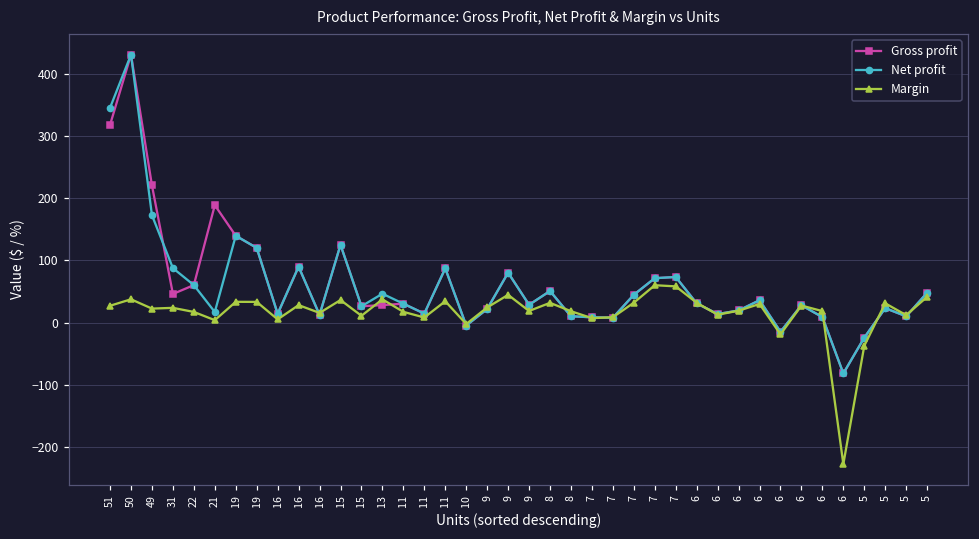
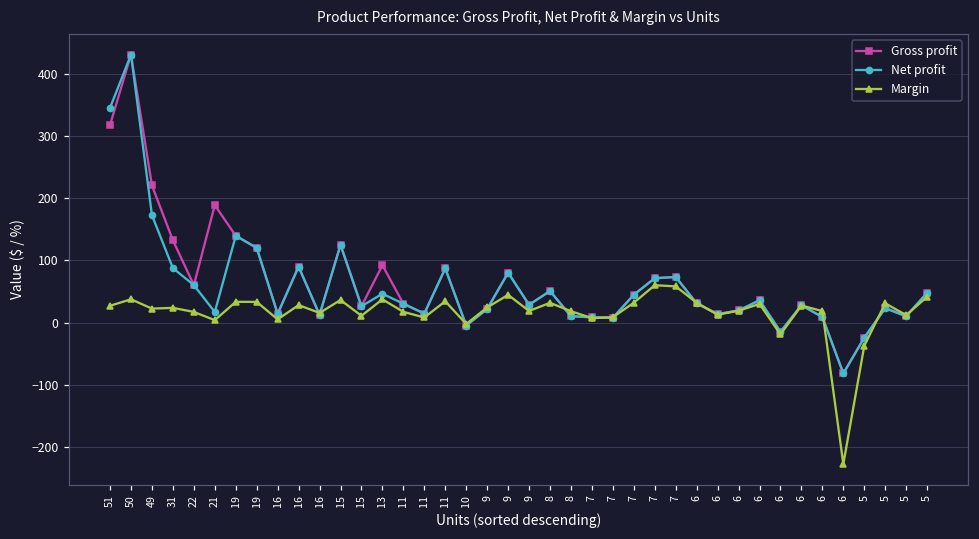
  {
    "Gross profit": {
      "51": 320,
      "49": 220,
-     "31": 50,
+     "31": 130,
      "21": 190,
-     "13": 30
+     "13": 90
    },
    "Net profit": {
      "51": 350,
      "49": 170,
      "31": 90,
      "21": 20,
      "13": 50
    },
    "Margin": {
      "51": 30,
      "50": 40,
      "49": 20,
      "31": 20,
      "22": 20,
      "21": 0,
      "13": 40
    }
  }
